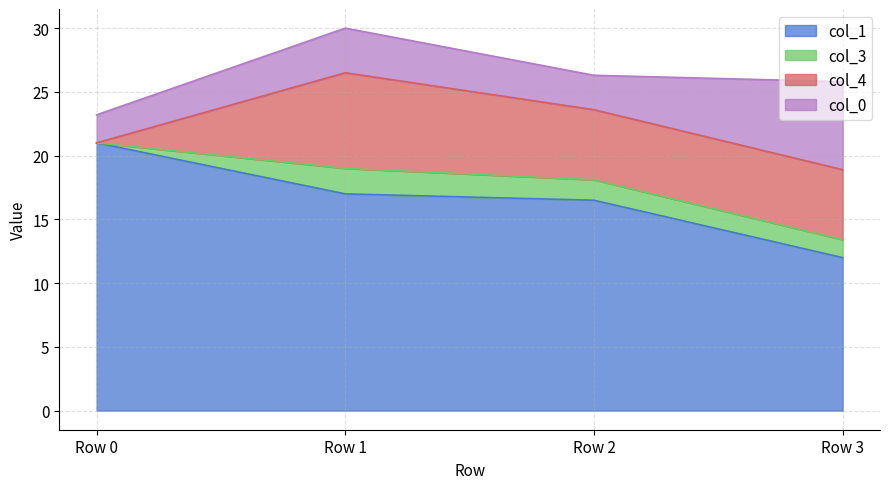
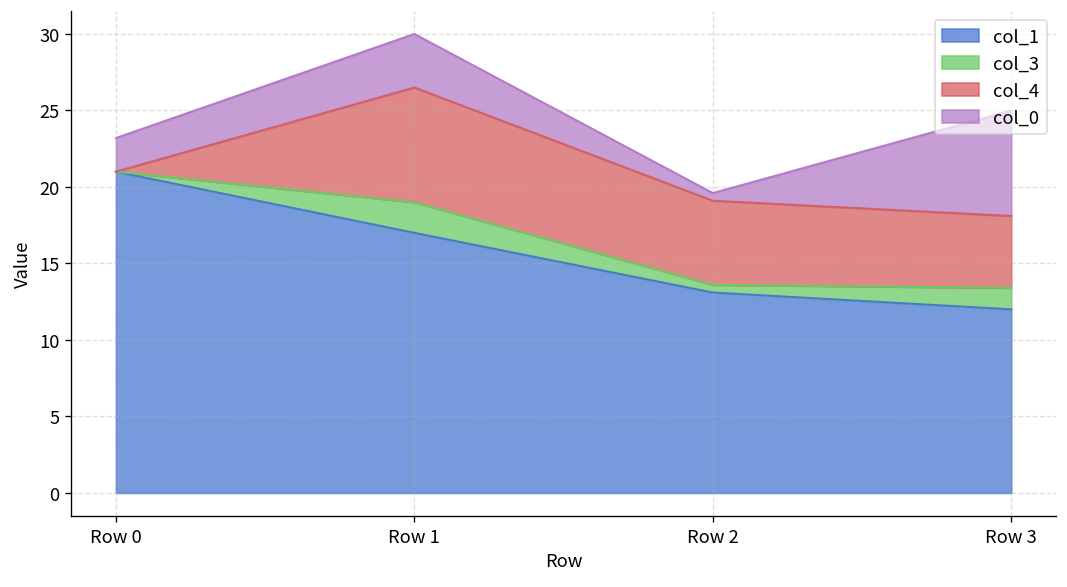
  {
    "col_1": {
      "Row 1": 17.0,
-     "Row 2": 16.5,
+     "Row 2": 13.1,
      "Row 3": 12.0
    },
    "col_3": {
      "Row 1": 2.0,
-     "Row 2": 1.6,
+     "Row 2": 0.5,
      "Row 3": 1.4
    },
    "col_4": {
      "Row 1": 7.5,
      "Row 2": 5.5,
-     "Row 3": 5.5
+     "Row 3": 4.7
    },
    "col_0": {
      "Row 0": 2.2,
      "Row 1": 3.5,
-     "Row 2": 2.7
+     "Row 2": 0.5
    }
  }
